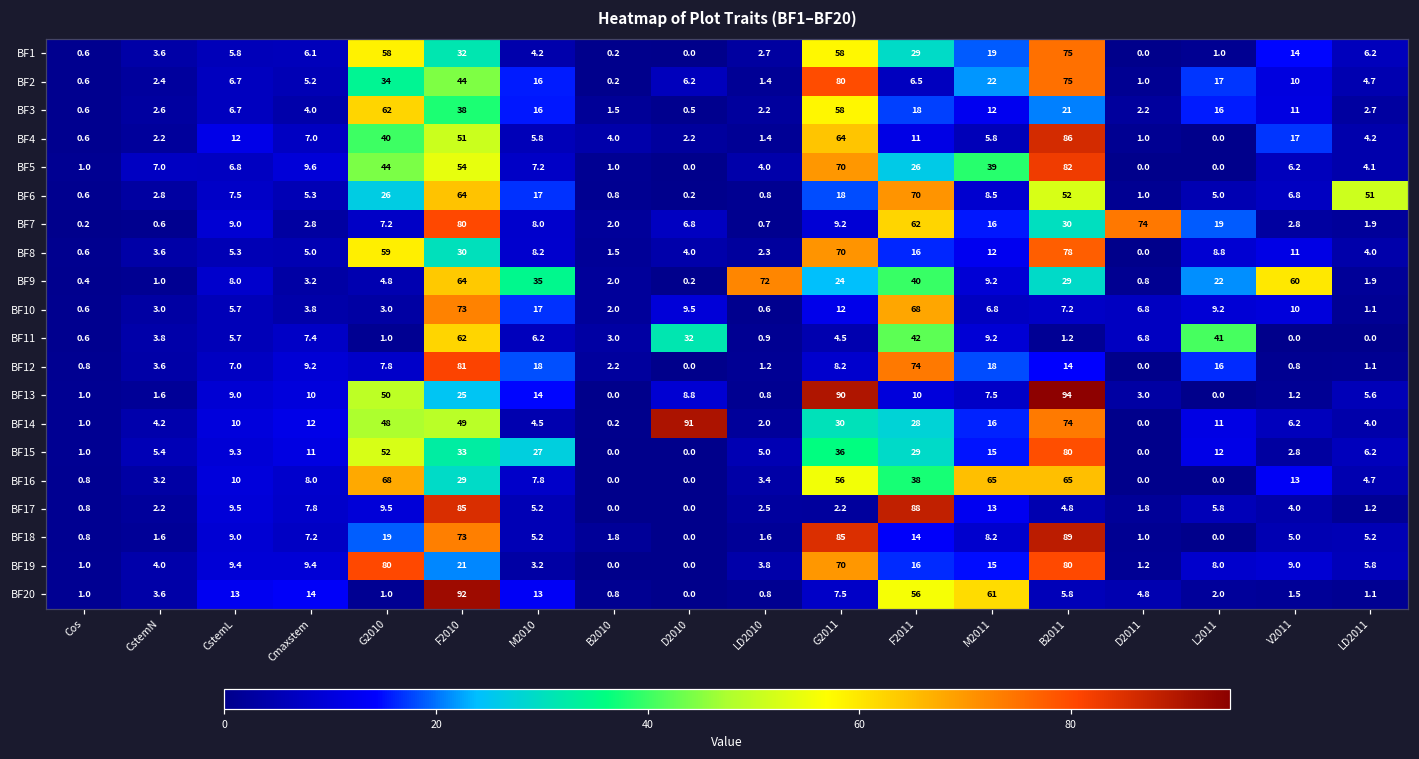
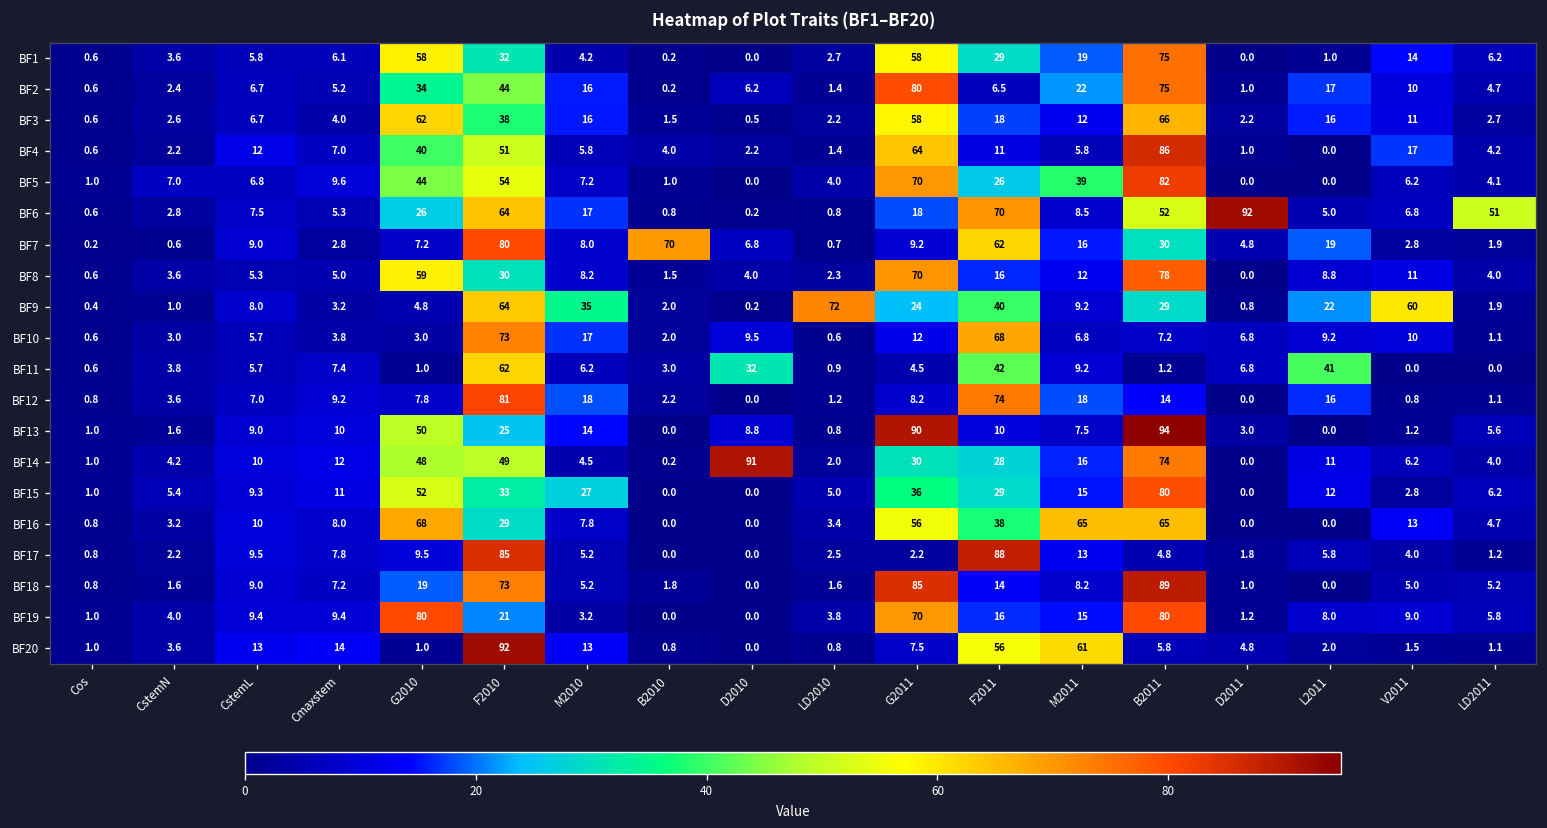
  {
    "BF3": {
      "Cos": 0.6,
      "CstemN": 2.6,
      "CstemL": 6.7,
      "Cmaxstem": 4.0,
      "G2010": 62,
      "F2010": 38,
      "M2010": 16,
      "B2010": 1.5,
      "D2010": 0.5,
      "LD2010": 2.2,
      "G2011": 58,
      "F2011": 18,
      "M2011": 12,
-     "B2011": 21,
+     "B2011": 66,
      "D2011": 2.2,
      "L2011": 16,
      "V2011": 11,
      "LD2011": 2.7
    },
    "BF6": {
      "Cos": 0.6,
      "CstemN": 2.8,
      "CstemL": 7.5,
      "Cmaxstem": 5.3,
      "G2010": 26,
      "F2010": 64,
      "M2010": 17,
      "B2010": 0.8,
      "D2010": 0.2,
      "LD2010": 0.8,
      "G2011": 18,
      "F2011": 70,
      "M2011": 8.5,
      "B2011": 52,
-     "D2011": 1.0,
+     "D2011": 92,
      "L2011": 5.0,
      "V2011": 6.8,
      "LD2011": 51
    },
    "BF7": {
      "Cos": 0.2,
      "CstemN": 0.6,
      "CstemL": 9.0,
      "Cmaxstem": 2.8,
      "G2010": 7.2,
      "F2010": 80,
      "M2010": 8.0,
-     "B2010": 2.0,
+     "B2010": 70,
      "D2010": 6.8,
      "LD2010": 0.7,
      "G2011": 9.2,
      "F2011": 62,
      "M2011": 16,
      "B2011": 30,
-     "D2011": 74,
+     "D2011": 4.8,
      "L2011": 19,
      "V2011": 2.8,
      "LD2011": 1.9
    }
  }
